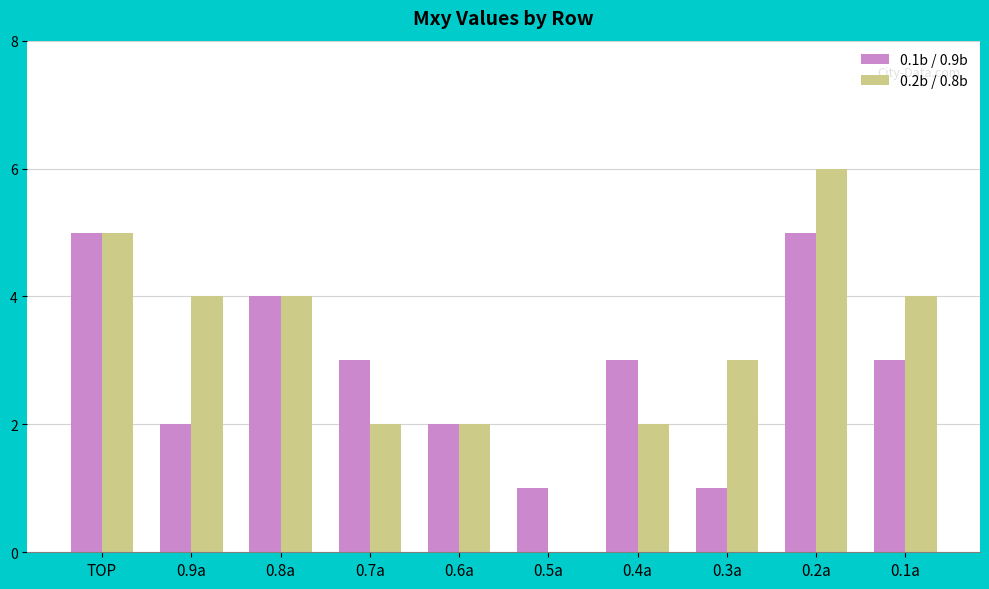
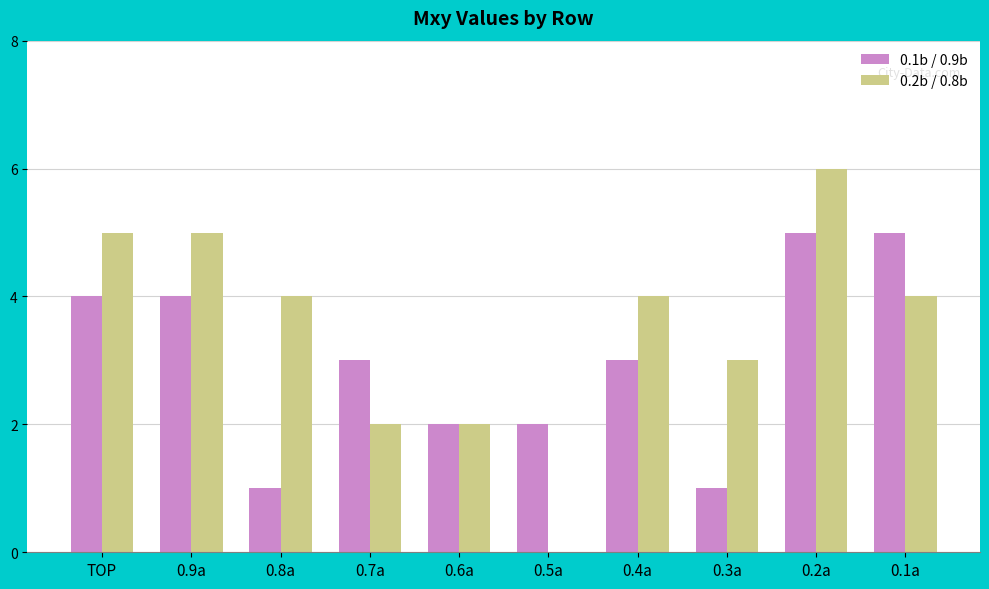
  {
    "0.1b / 0.9b": {
-     "TOP": 5,
-     "0.9a": 2,
-     "0.8a": 4,
+     "TOP": 4,
+     "0.9a": 4,
+     "0.8a": 1,
      "0.7a": 3,
      "0.6a": 2,
-     "0.5a": 1,
+     "0.5a": 2,
      "0.4a": 3,
      "0.3a": 1,
      "0.2a": 5,
-     "0.1a": 3
+     "0.1a": 5
    },
    "0.2b / 0.8b": {
      "TOP": 5,
-     "0.9a": 4,
+     "0.9a": 5,
      "0.8a": 4,
      "0.7a": 2,
      "0.6a": 2,
      "0.5a": 0,
-     "0.4a": 2,
+     "0.4a": 4,
      "0.3a": 3,
      "0.2a": 6,
      "0.1a": 4
    }
  }
